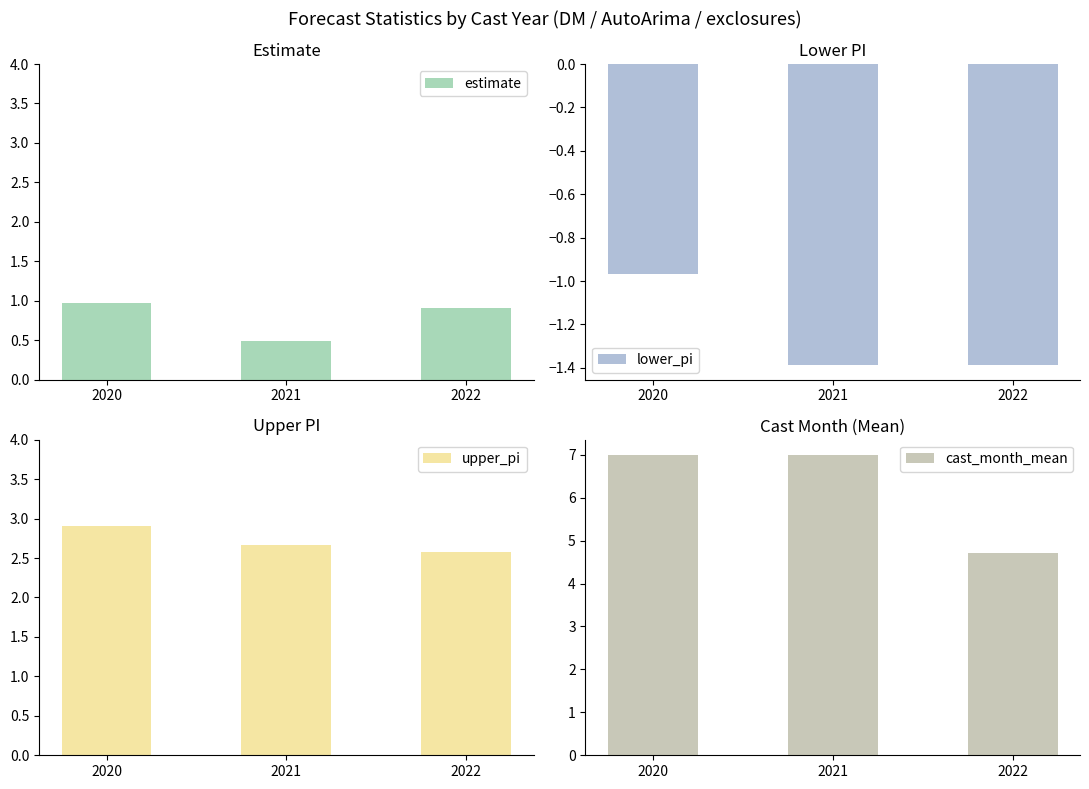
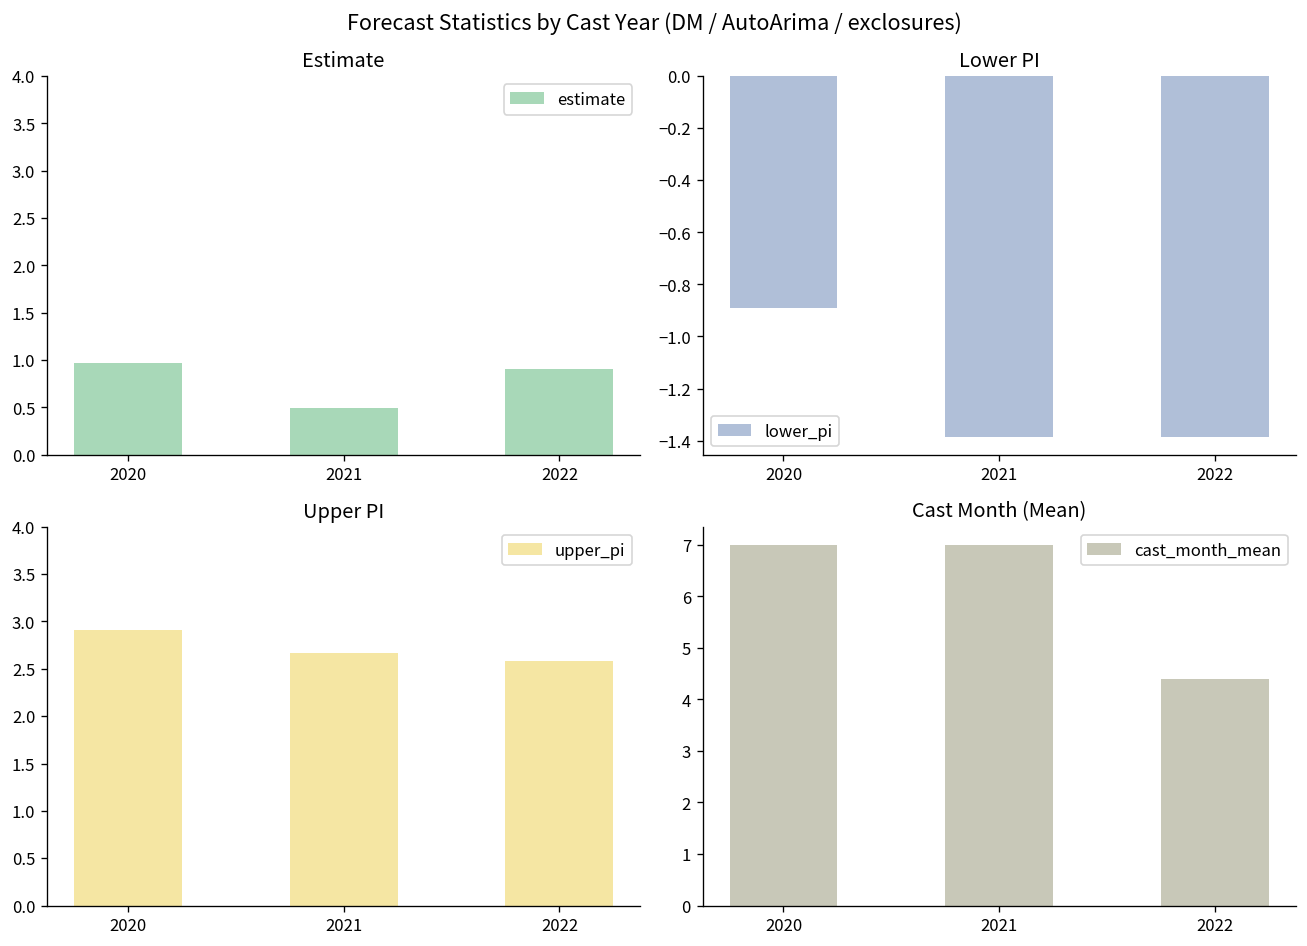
  {
    "Estimate": {
      "2020": 1.0,
      "2021": 0.5,
      "2022": 0.9
    },
    "Lower PI": {
-     "2020": -0.97,
+     "2020": -0.89,
      "2021": -1.38,
      "2022": -1.38
    },
    "Upper PI": {
      "2020": 2.9,
      "2021": 2.7,
      "2022": 2.6
    },
    "Cast Month (Mean)": {
      "2020": 7.0,
      "2021": 7.0,
-     "2022": 4.7
+     "2022": 4.4
    }
  }
